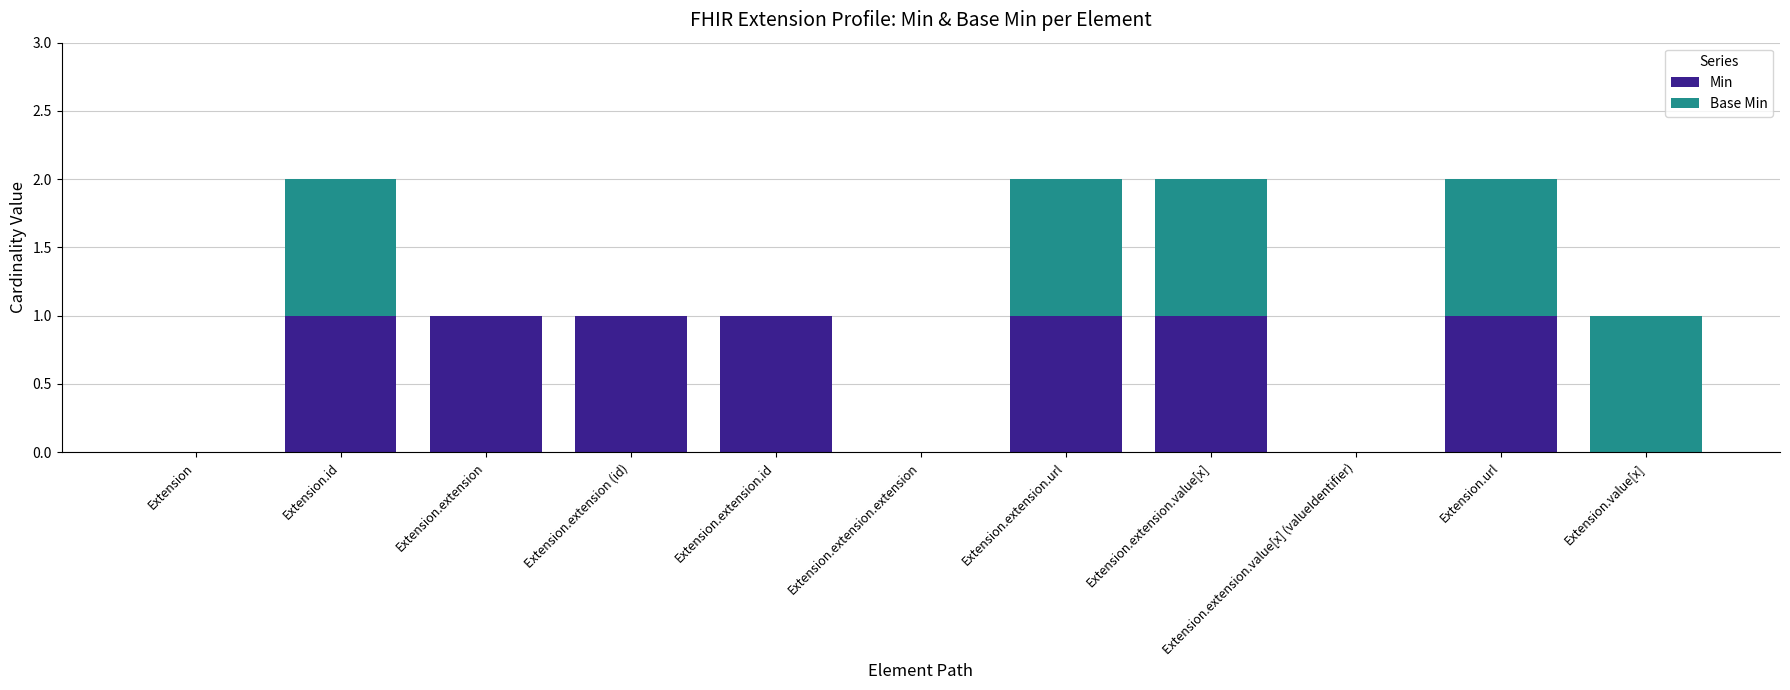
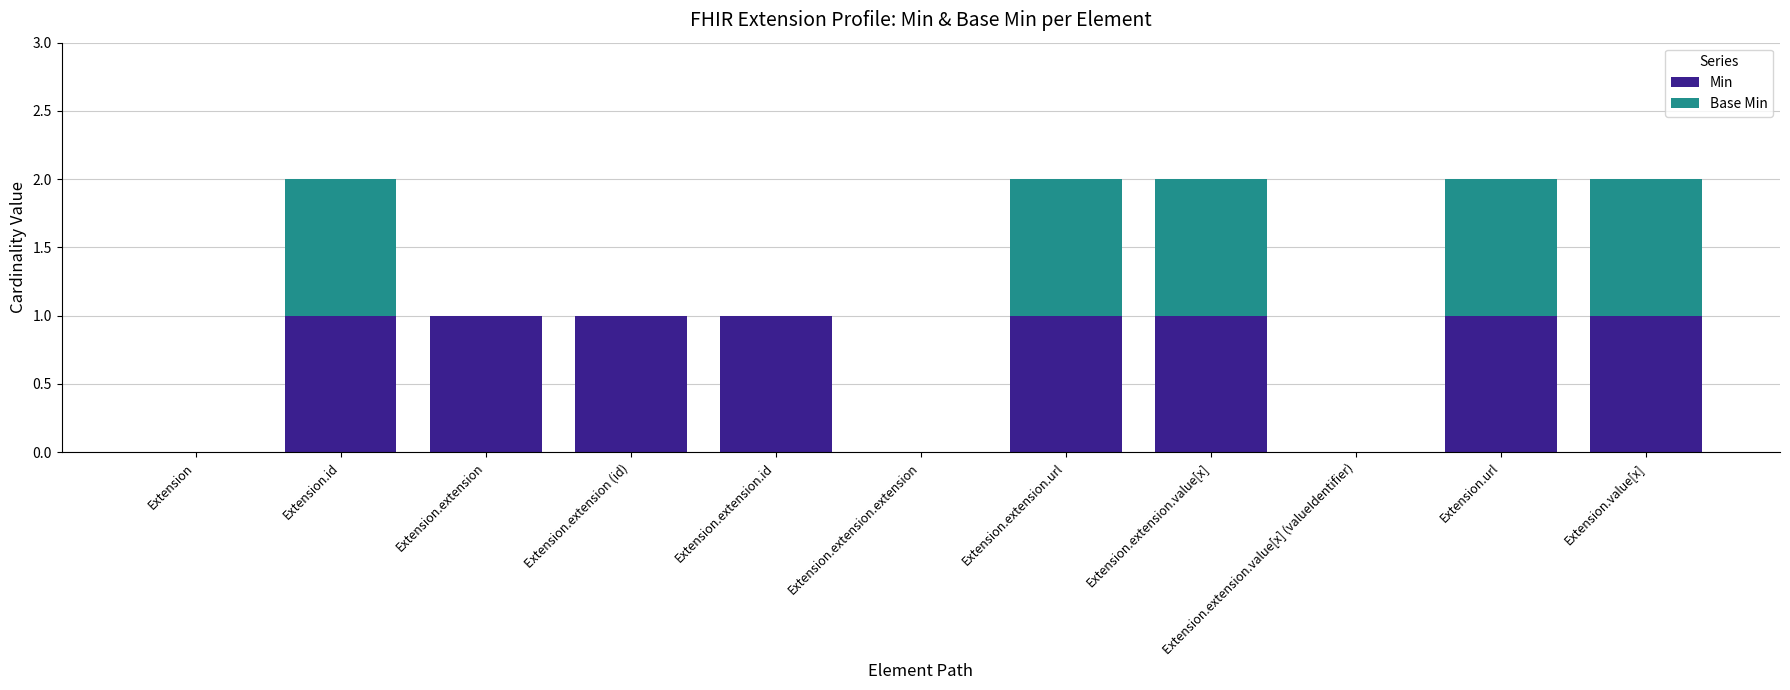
  {
    "Min": {
      "Extension": 0,
      "Extension.id": 1,
      "Extension.extension": 1,
      "Extension.extension (id)": 1,
      "Extension.extension.id": 1,
      "Extension.extension.extension": 0,
      "Extension.extension.url": 1,
      "Extension.extension.value[x]": 1,
      "Extension.extension.value[x] (valueIdentifier)": 0,
      "Extension.url": 1,
-     "Extension.value[x]": 0
+     "Extension.value[x]": 1
    },
    "Base Min": {
      "Extension": 0,
      "Extension.id": 1,
      "Extension.extension": 0,
      "Extension.extension (id)": 0,
      "Extension.extension.id": 0,
      "Extension.extension.extension": 0,
      "Extension.extension.url": 1,
      "Extension.extension.value[x]": 1,
      "Extension.extension.value[x] (valueIdentifier)": 0,
      "Extension.url": 1,
      "Extension.value[x]": 1
    }
  }
